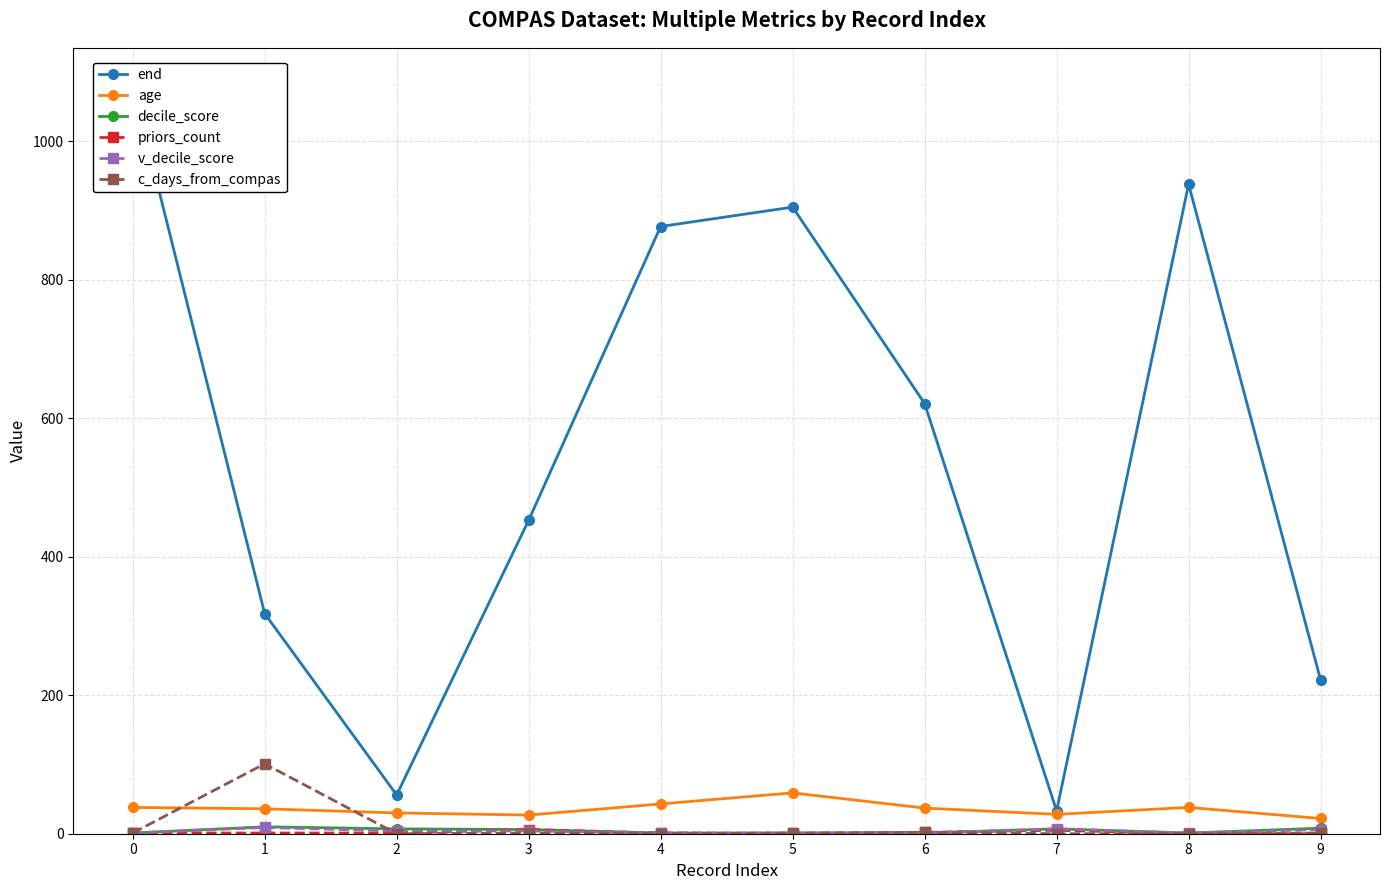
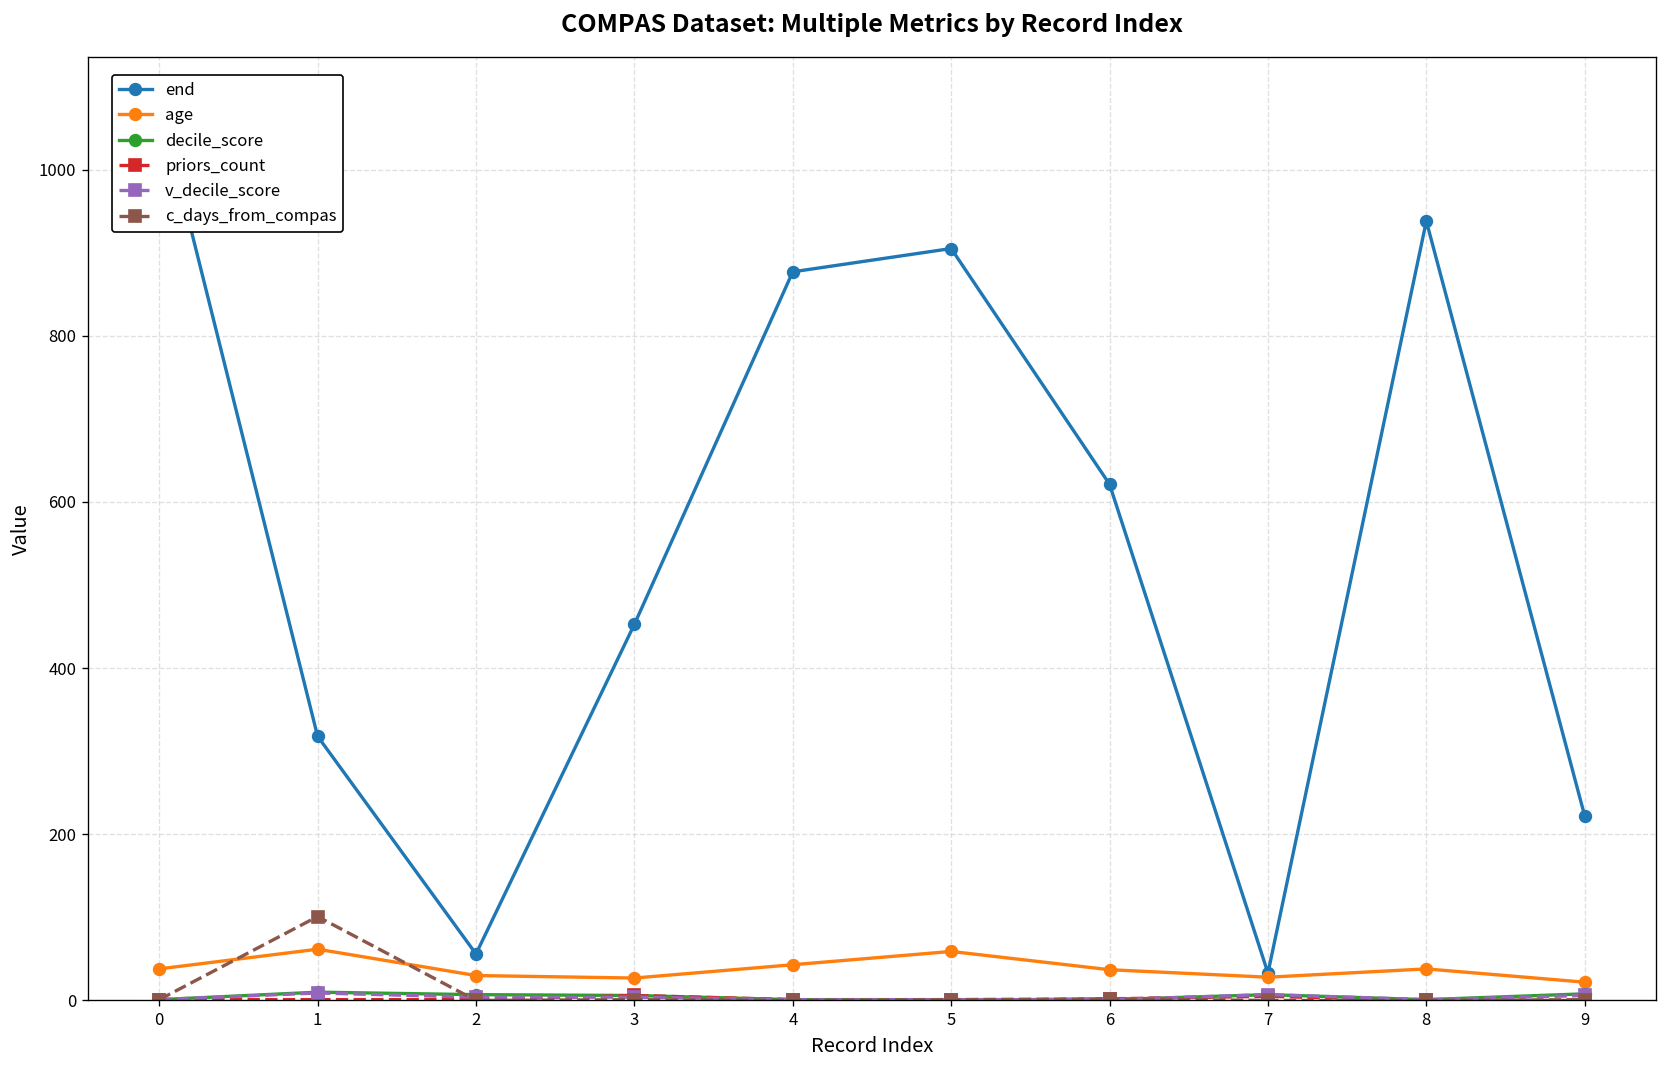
  {
    "end": {
      "1": 320,
      "2": 60,
      "3": 450,
      "4": 880,
      "5": 910,
      "6": 620,
      "7": 30,
      "8": 940,
      "9": 220
    },
    "age": {
      "0": 40,
-     "1": 40,
+     "1": 60,
      "2": 30,
      "3": 30,
      "4": 40,
      "5": 60,
      "6": 40,
      "7": 30,
      "8": 40,
      "9": 20
    },
    "priors_count": {
      "1": 0
    },
    "c_days_from_compas": {
      "1": 100,
      "7": 0
    }
  }
